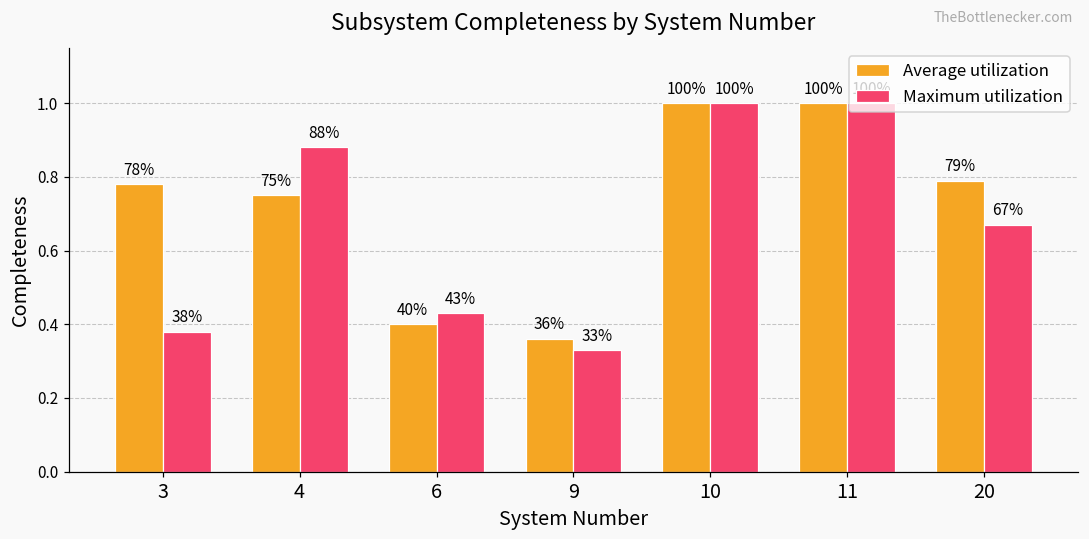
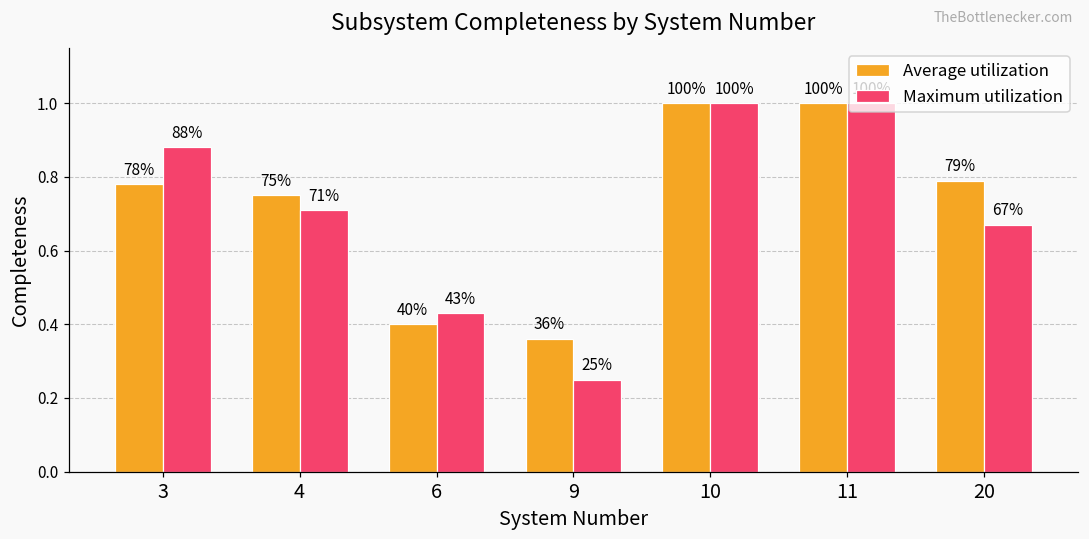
  {
    "Average utilization": {
      "3": "78%",
      "4": "75%",
      "6": "40%",
      "9": "36%",
      "10": "100%",
      "11": "100%",
      "20": "79%"
    },
    "Maximum utilization": {
-     "3": "38%",
-     "4": "88%",
+     "3": "88%",
+     "4": "71%",
      "6": "43%",
-     "9": "33%",
+     "9": "25%",
      "10": "100%",
      "20": "67%"
    }
  }
